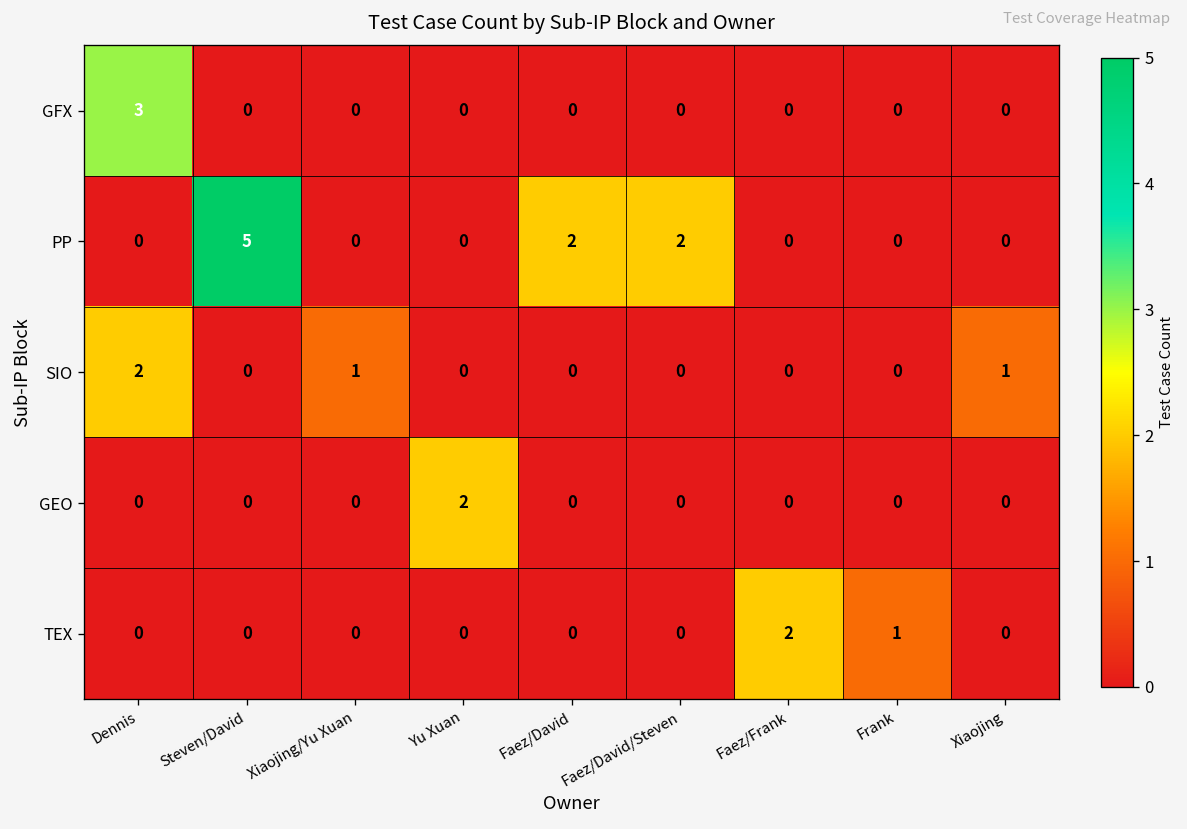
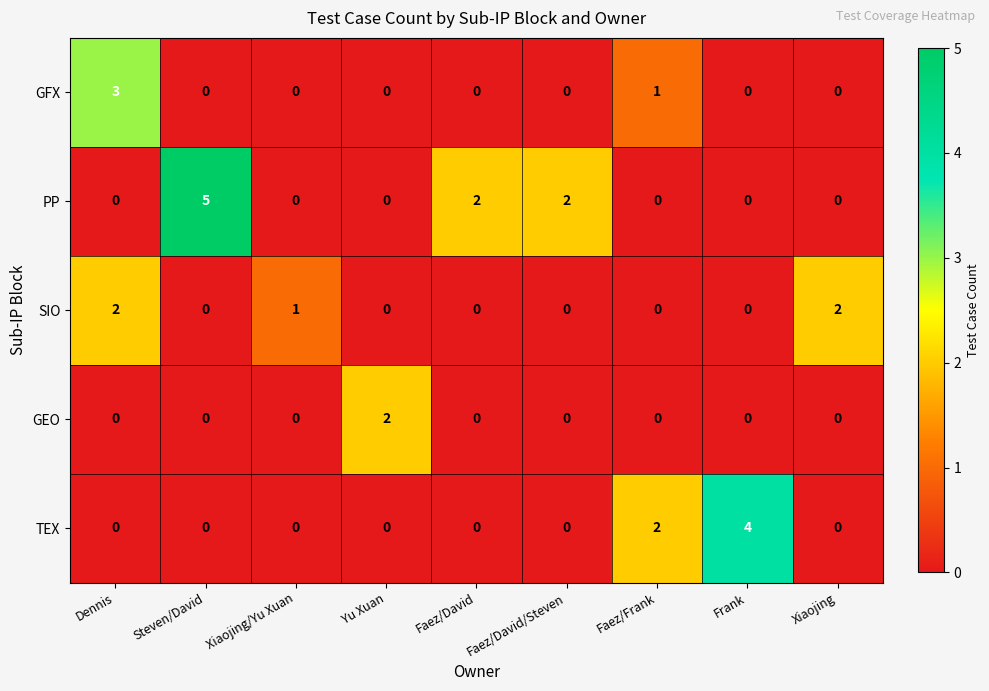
  {
    "GFX": {
      "Dennis": 3,
      "Steven/David": 0,
      "Xiaojing/Yu Xuan": 0,
      "Yu Xuan": 0,
      "Faez/David": 0,
      "Faez/David/Steven": 0,
-     "Faez/Frank": 0,
+     "Faez/Frank": 1,
      "Frank": 0,
      "Xiaojing": 0
    },
    "PP": {
      "Dennis": 0,
      "Steven/David": 5,
      "Xiaojing/Yu Xuan": 0,
      "Yu Xuan": 0,
      "Faez/David": 2,
      "Faez/David/Steven": 2,
      "Faez/Frank": 0,
      "Frank": 0,
      "Xiaojing": 0
    },
    "SIO": {
      "Dennis": 2,
      "Steven/David": 0,
      "Xiaojing/Yu Xuan": 1,
      "Yu Xuan": 0,
      "Faez/David": 0,
      "Faez/David/Steven": 0,
      "Faez/Frank": 0,
      "Frank": 0,
-     "Xiaojing": 1
+     "Xiaojing": 2
    },
    "GEO": {
      "Dennis": 0,
      "Steven/David": 0,
      "Xiaojing/Yu Xuan": 0,
      "Yu Xuan": 2,
      "Faez/David": 0,
      "Faez/David/Steven": 0,
      "Faez/Frank": 0,
      "Frank": 0,
      "Xiaojing": 0
    },
    "TEX": {
      "Dennis": 0,
      "Steven/David": 0,
      "Xiaojing/Yu Xuan": 0,
      "Yu Xuan": 0,
      "Faez/David": 0,
      "Faez/David/Steven": 0,
      "Faez/Frank": 2,
-     "Frank": 1,
+     "Frank": 4,
      "Xiaojing": 0
    }
  }
